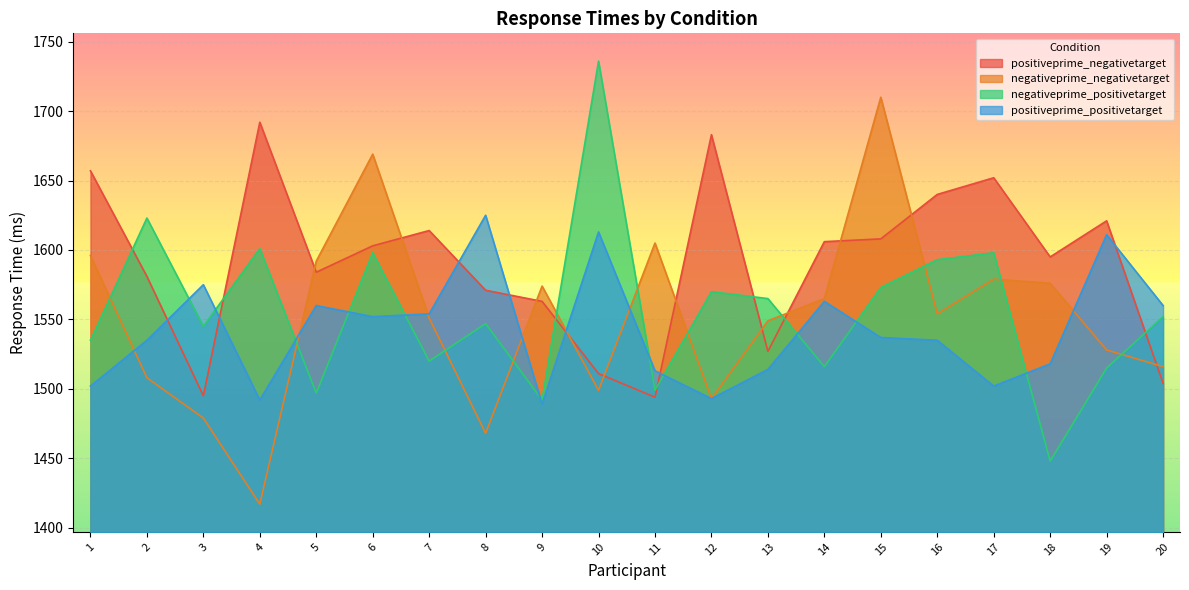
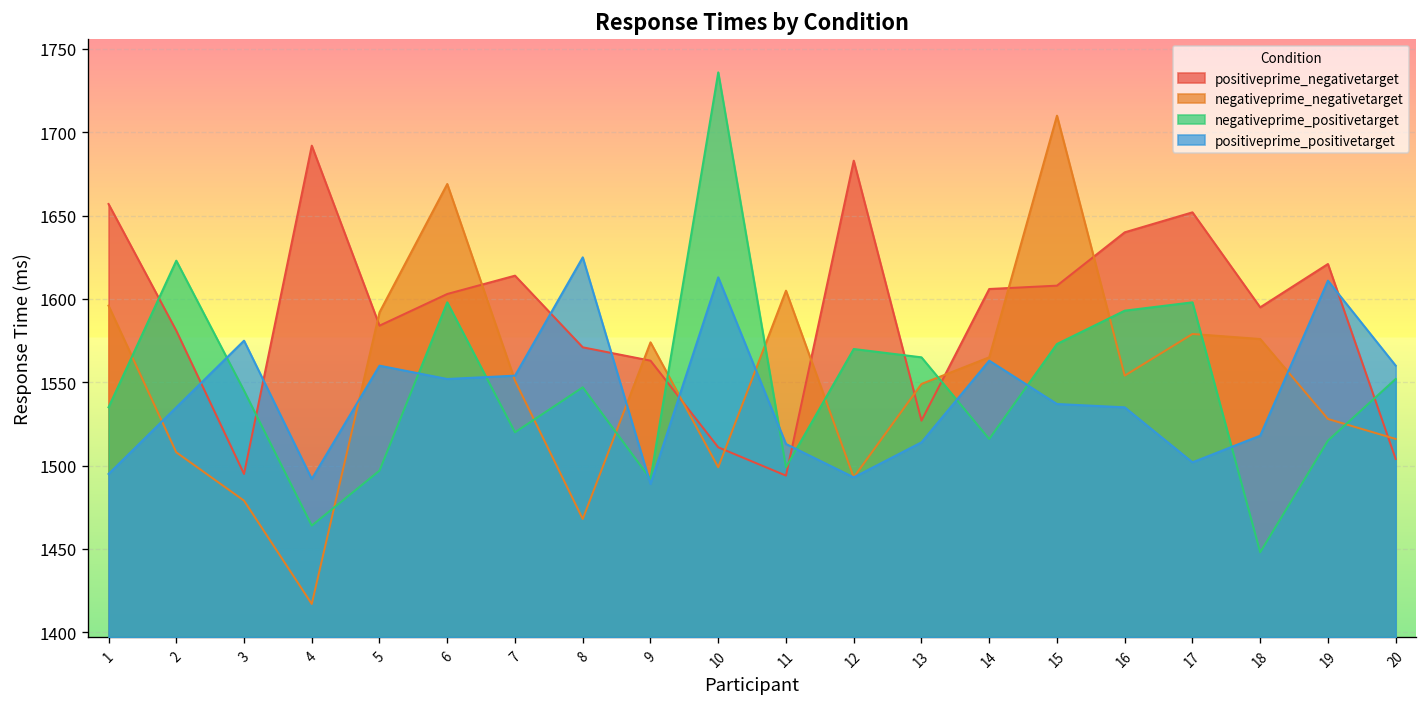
  {
    "negativeprime_positivetarget": {
      "1": 1535,
      "2": 1623,
      "3": 1545,
-     "4": 1601,
+     "4": 1464,
      "5": 1497,
      "6": 1598,
      "7": 1520,
      "8": 1547,
      "9": 1492,
      "10": 1736,
      "11": 1499,
      "12": 1570,
      "13": 1565,
      "14": 1516,
      "15": 1573,
      "16": 1593,
      "17": 1598,
      "18": 1448,
      "19": 1515,
      "20": 1552
    },
    "positiveprime_positivetarget": {
-     "1": 1502,
+     "1": 1495,
      "2": 1535,
      "3": 1575,
      "4": 1492,
      "5": 1560,
      "6": 1552,
      "7": 1554,
      "8": 1625,
      "9": 1489,
      "10": 1613,
      "11": 1513,
      "13": 1514,
      "14": 1563,
      "15": 1537,
      "16": 1535,
      "17": 1502,
      "18": 1518,
      "19": 1611,
      "20": 1560
    }
  }
